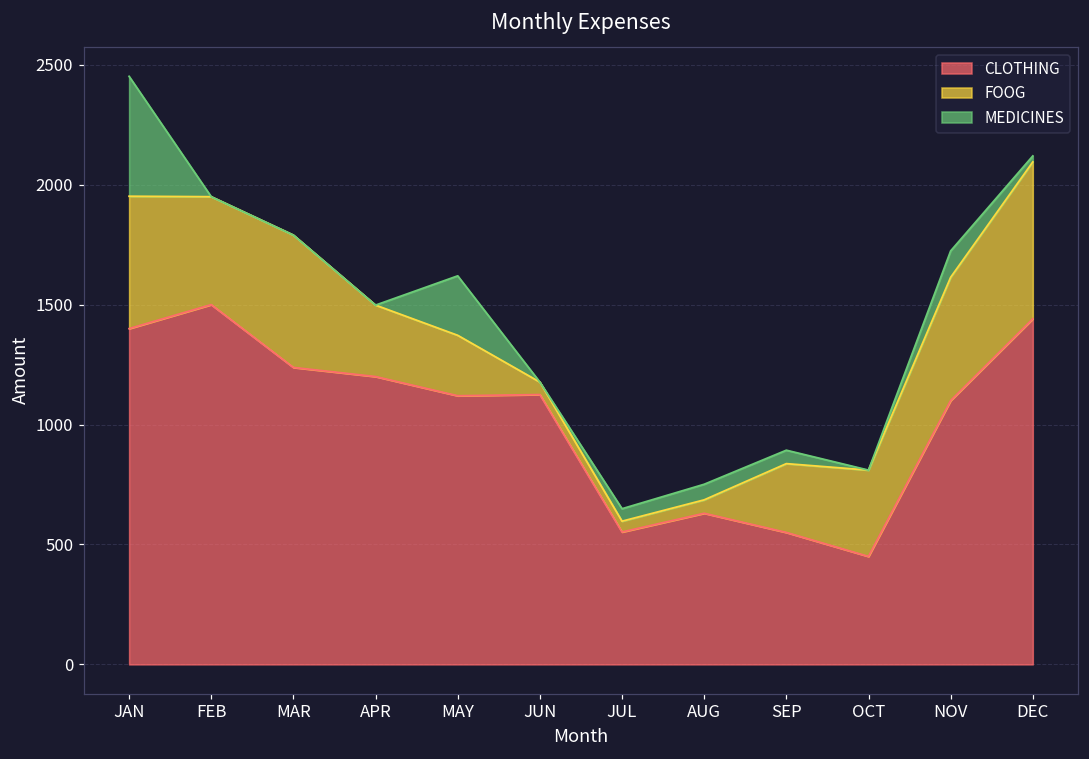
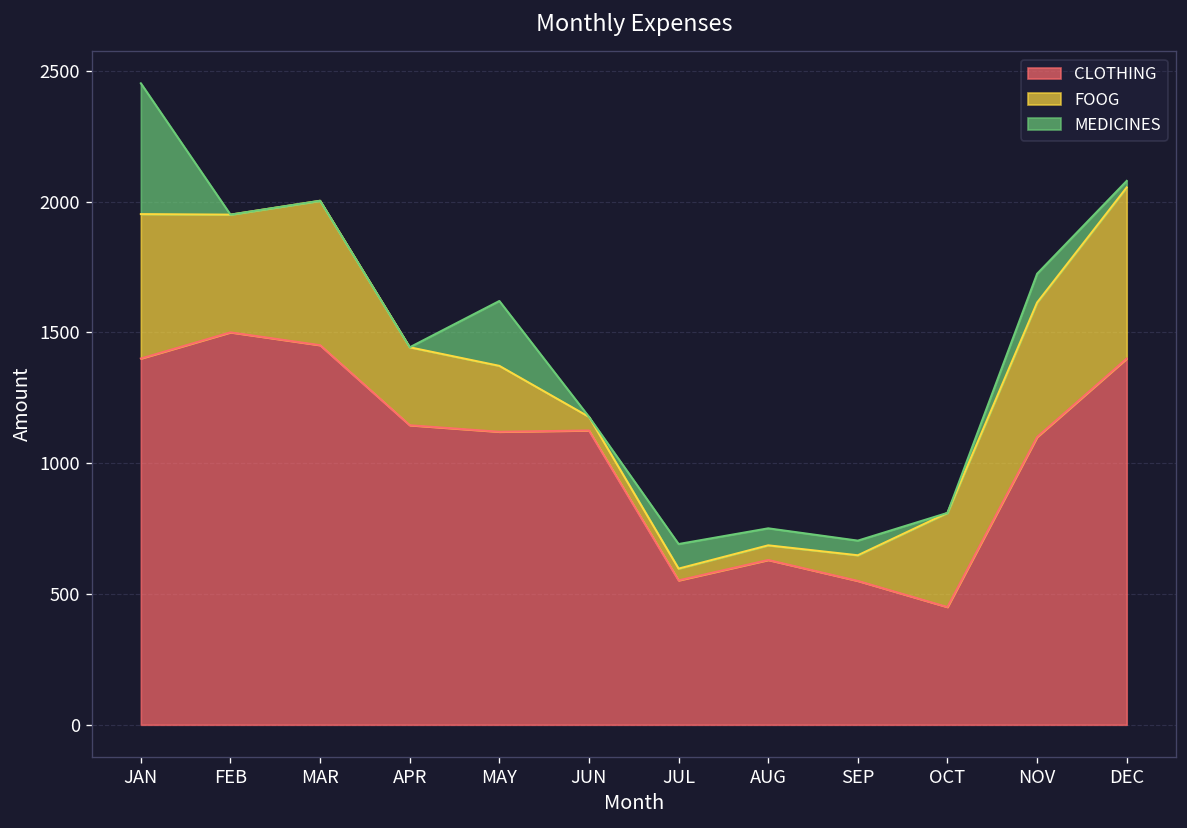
  {
    "CLOTHING": {
      "JAN": 1400,
      "FEB": 1500,
-     "MAR": 1240,
-     "APR": 1200,
+     "MAR": 1450,
+     "APR": 1150,
      "MAY": 1120,
      "JUN": 1130,
      "JUL": 550,
      "AUG": 630,
      "SEP": 550,
      "OCT": 450,
      "NOV": 1100,
-     "DEC": 1440
+     "DEC": 1400
    },
    "FOOG": {
      "JAN": 550,
      "MAY": 250,
      "JUL": 50,
      "AUG": 60,
-     "SEP": 290,
+     "SEP": 100,
      "NOV": 510,
      "DEC": 650
    },
    "MEDICINES": {
      "JAN": 500,
      "MAY": 250,
-     "JUL": 50,
+     "JUL": 90,
      "AUG": 70,
      "SEP": 60,
      "NOV": 110,
      "DEC": 30
    }
  }
